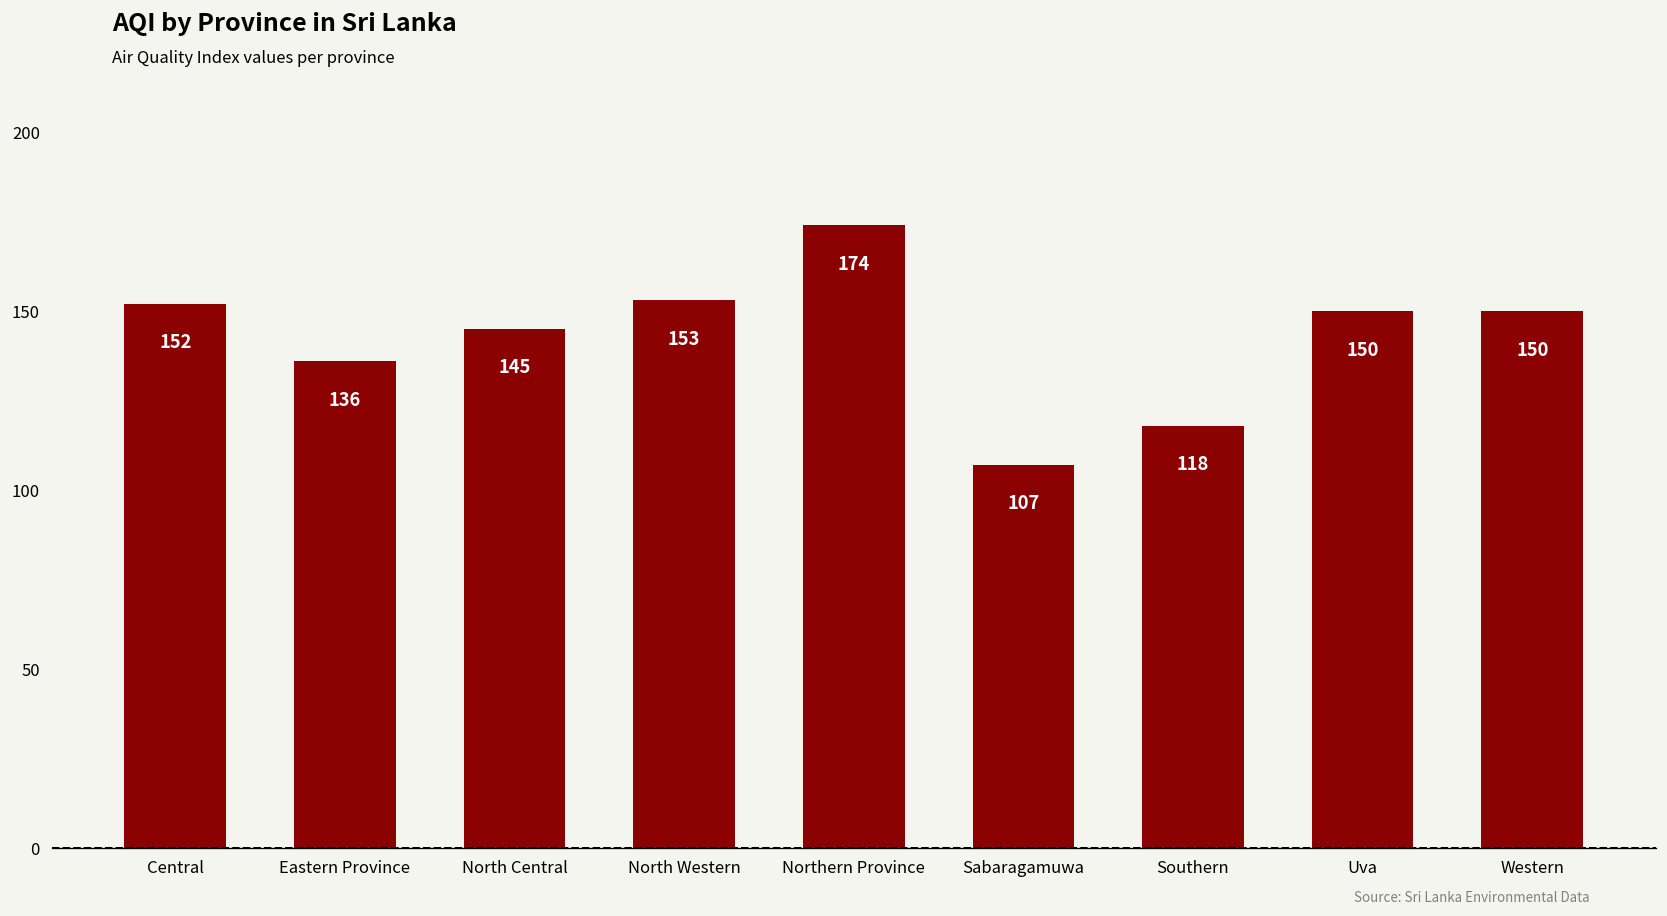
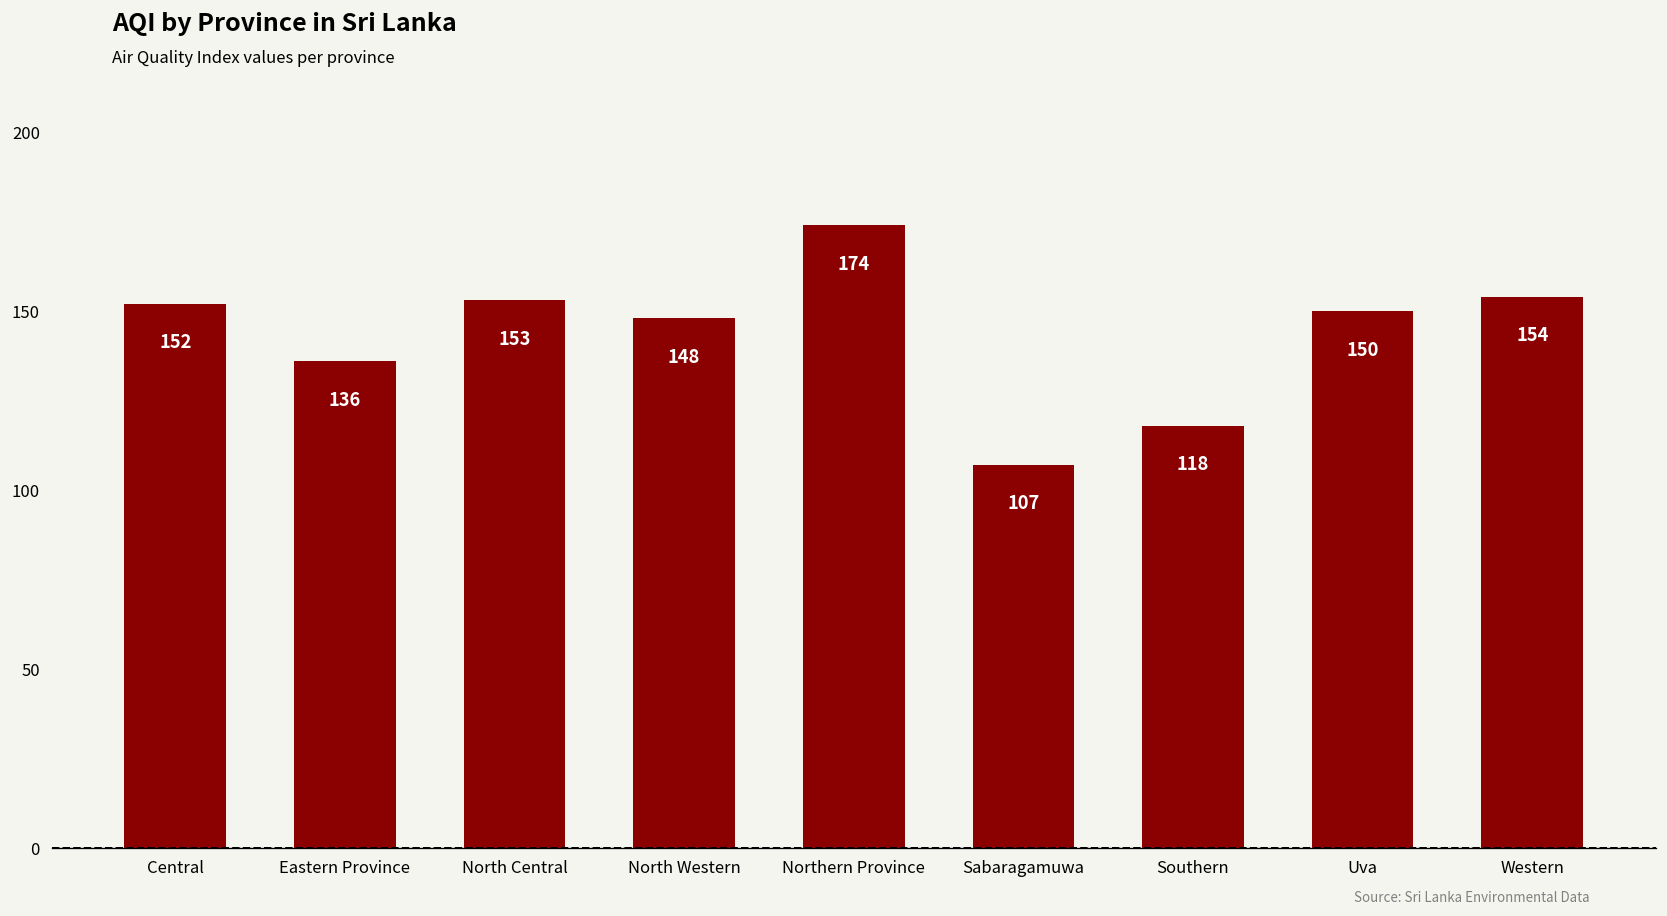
  {
    "Central": 152,
    "Eastern Province": 136,
-   "North Central": 145,
-   "North Western": 153,
+   "North Central": 153,
+   "North Western": 148,
    "Northern Province": 174,
    "Sabaragamuwa": 107,
    "Southern": 118,
    "Uva": 150,
-   "Western": 150
+   "Western": 154
  }
